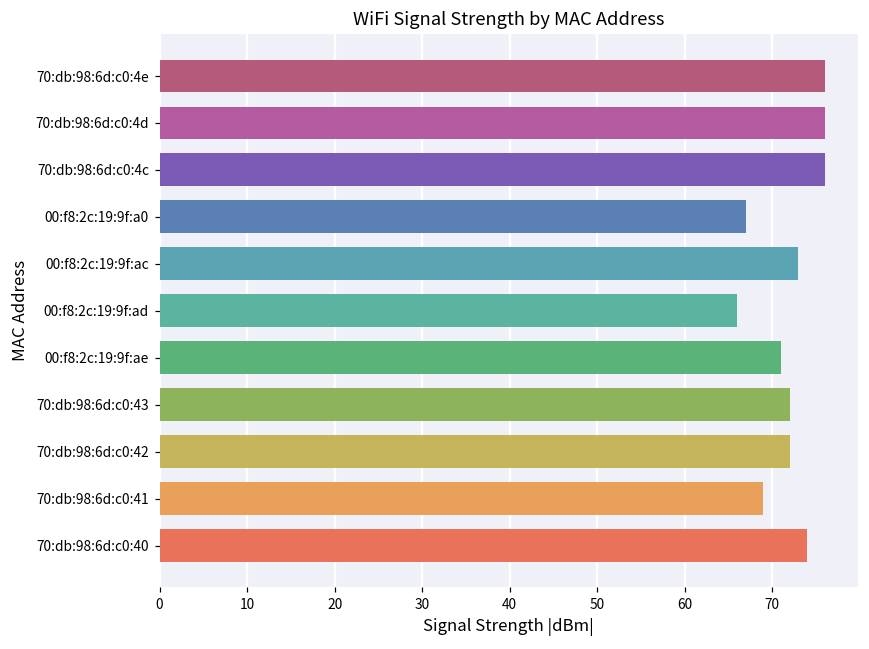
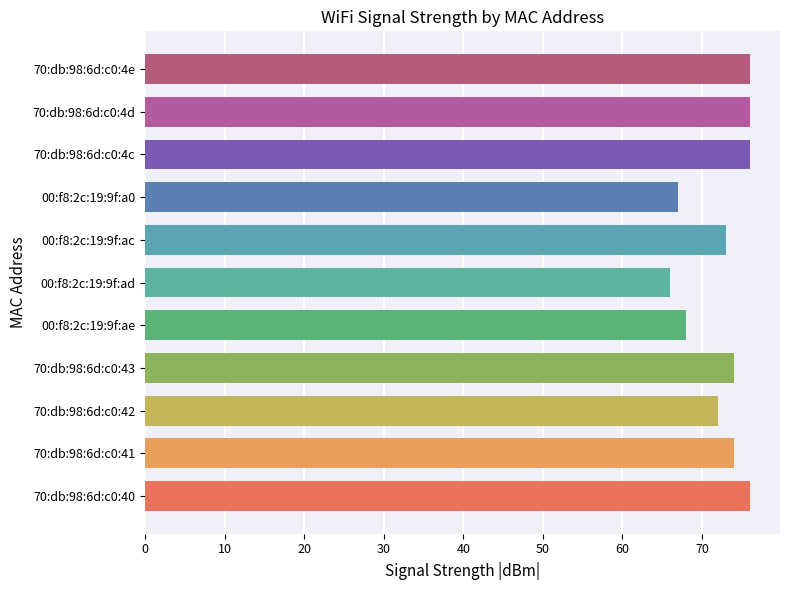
  {
    "70:db:98:6d:c0:4e": 76,
    "70:db:98:6d:c0:4d": 76,
    "70:db:98:6d:c0:4c": 76,
    "00:f8:2c:19:9f:a0": 67,
    "00:f8:2c:19:9f:ac": 73,
    "00:f8:2c:19:9f:ad": 66,
-   "00:f8:2c:19:9f:ae": 71,
-   "70:db:98:6d:c0:43": 72,
+   "00:f8:2c:19:9f:ae": 68,
+   "70:db:98:6d:c0:43": 74,
    "70:db:98:6d:c0:42": 72,
-   "70:db:98:6d:c0:41": 69,
-   "70:db:98:6d:c0:40": 74
+   "70:db:98:6d:c0:41": 74,
+   "70:db:98:6d:c0:40": 76
  }
